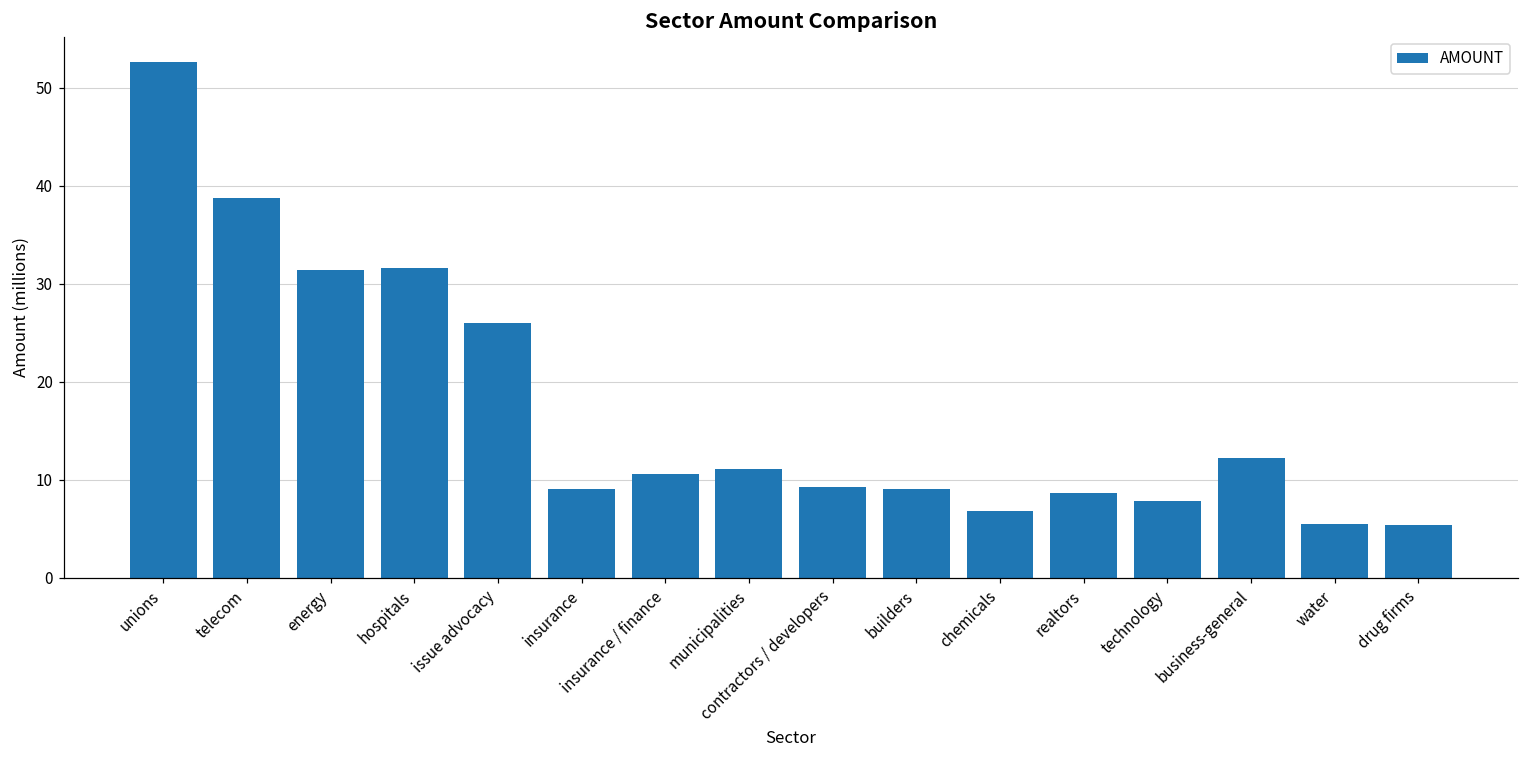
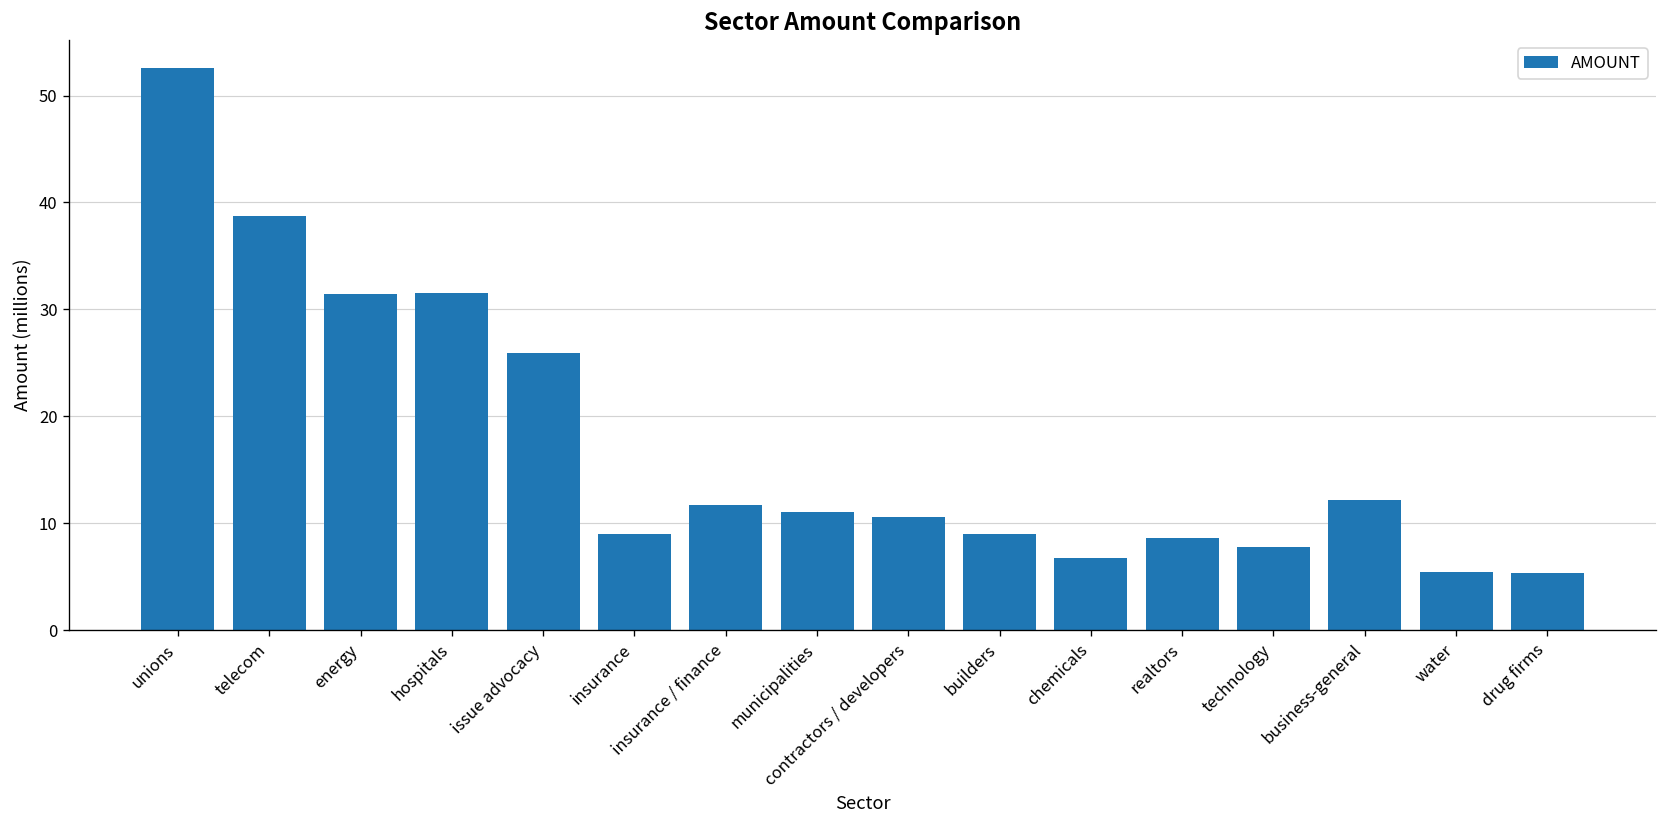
  {
    "unions": 53,
    "telecom": 39,
    "energy": 31,
    "hospitals": 32,
    "issue advocacy": 26,
    "insurance": 9,
-   "insurance / finance": 11,
+   "insurance / finance": 12,
    "municipalities": 11,
-   "contractors / developers": 9,
+   "contractors / developers": 11,
    "builders": 9,
    "chemicals": 7,
    "realtors": 9,
    "technology": 8,
    "business-general": 12,
    "water": 5,
    "drug firms": 5
  }
